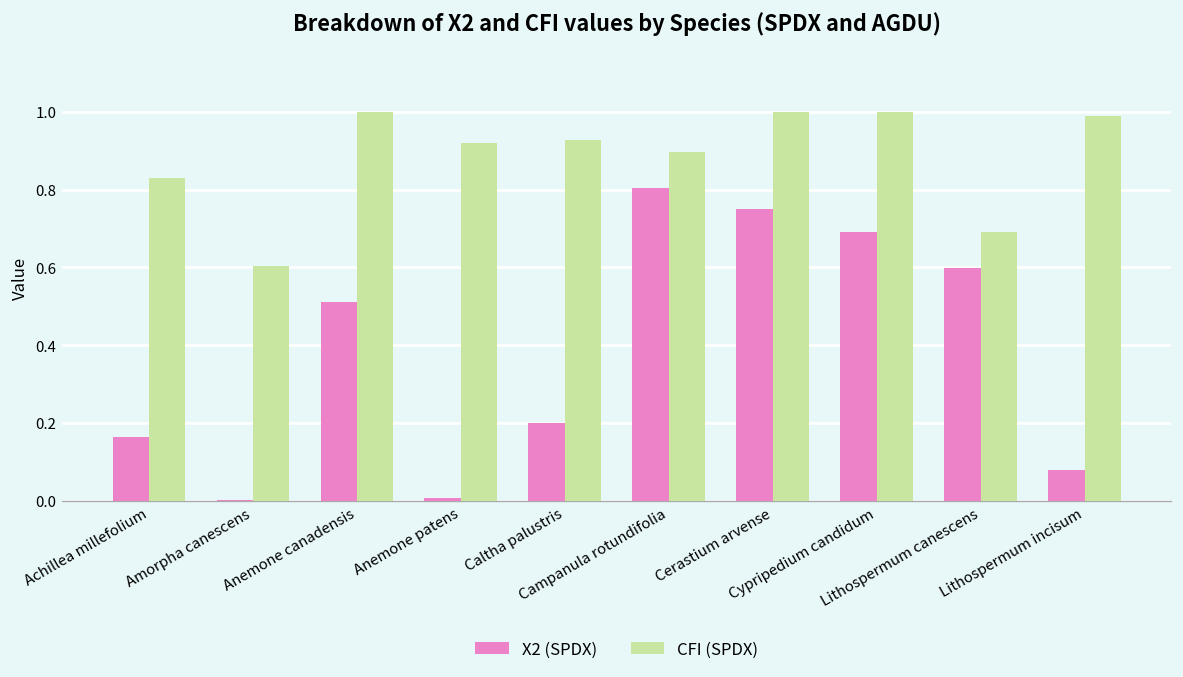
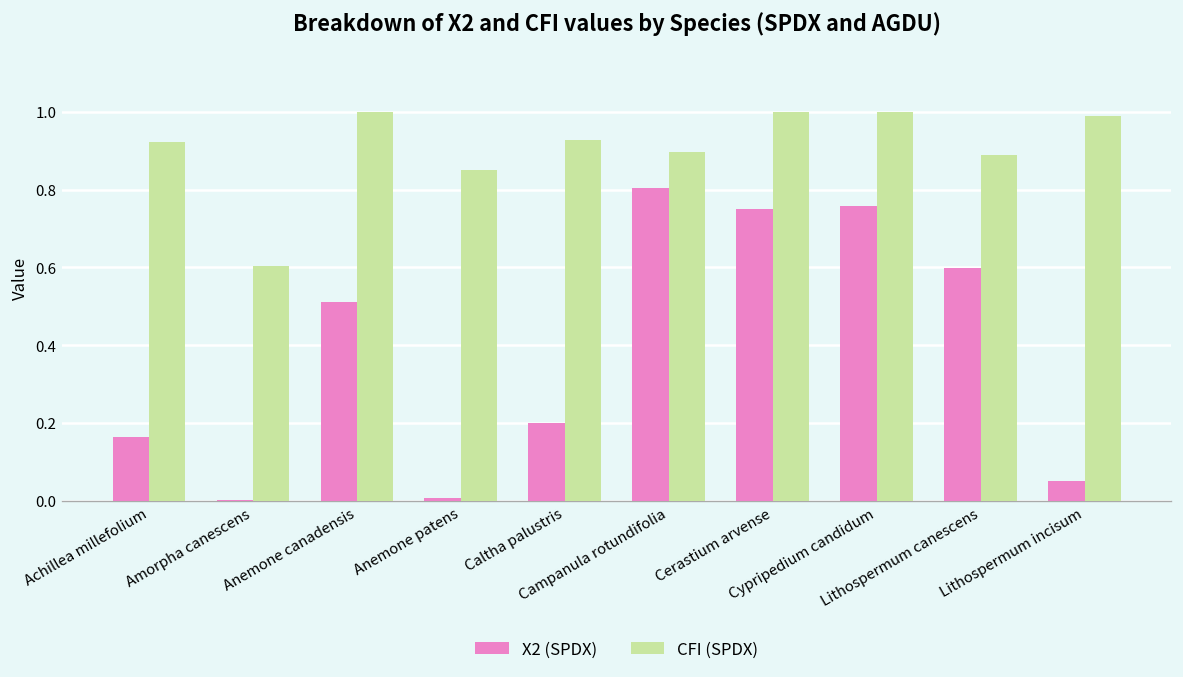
  {
    "X2 (SPDX)": {
      "Achillea millefolium": 0.17,
      "Anemone canadensis": 0.51,
      "Caltha palustris": 0.20,
      "Campanula rotundifolia": 0.81,
      "Cerastium arvense": 0.75,
-     "Cypripedium candidum": 0.69,
+     "Cypripedium candidum": 0.76,
      "Lithospermum canescens": 0.60,
-     "Lithospermum incisum": 0.08
+     "Lithospermum incisum": 0.05
    },
    "CFI (SPDX)": {
-     "Achillea millefolium": 0.83,
+     "Achillea millefolium": 0.92,
      "Amorpha canescens": 0.60,
      "Anemone canadensis": 1.00,
-     "Anemone patens": 0.92,
+     "Anemone patens": 0.85,
      "Caltha palustris": 0.93,
      "Campanula rotundifolia": 0.90,
      "Cerastium arvense": 1.00,
      "Cypripedium candidum": 1.00,
-     "Lithospermum canescens": 0.69,
+     "Lithospermum canescens": 0.89,
      "Lithospermum incisum": 0.99
    }
  }
